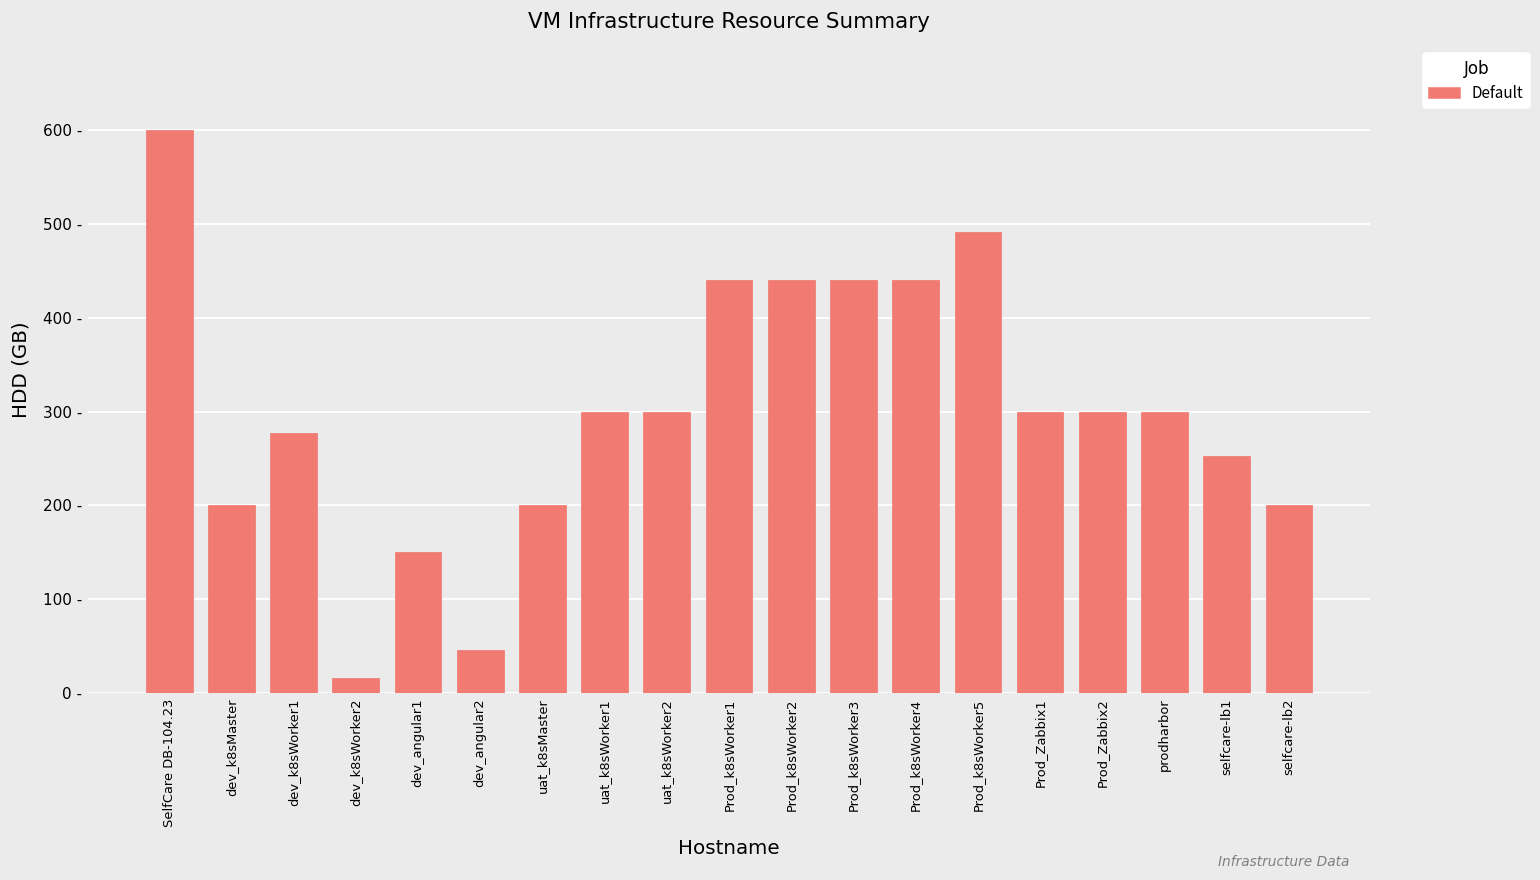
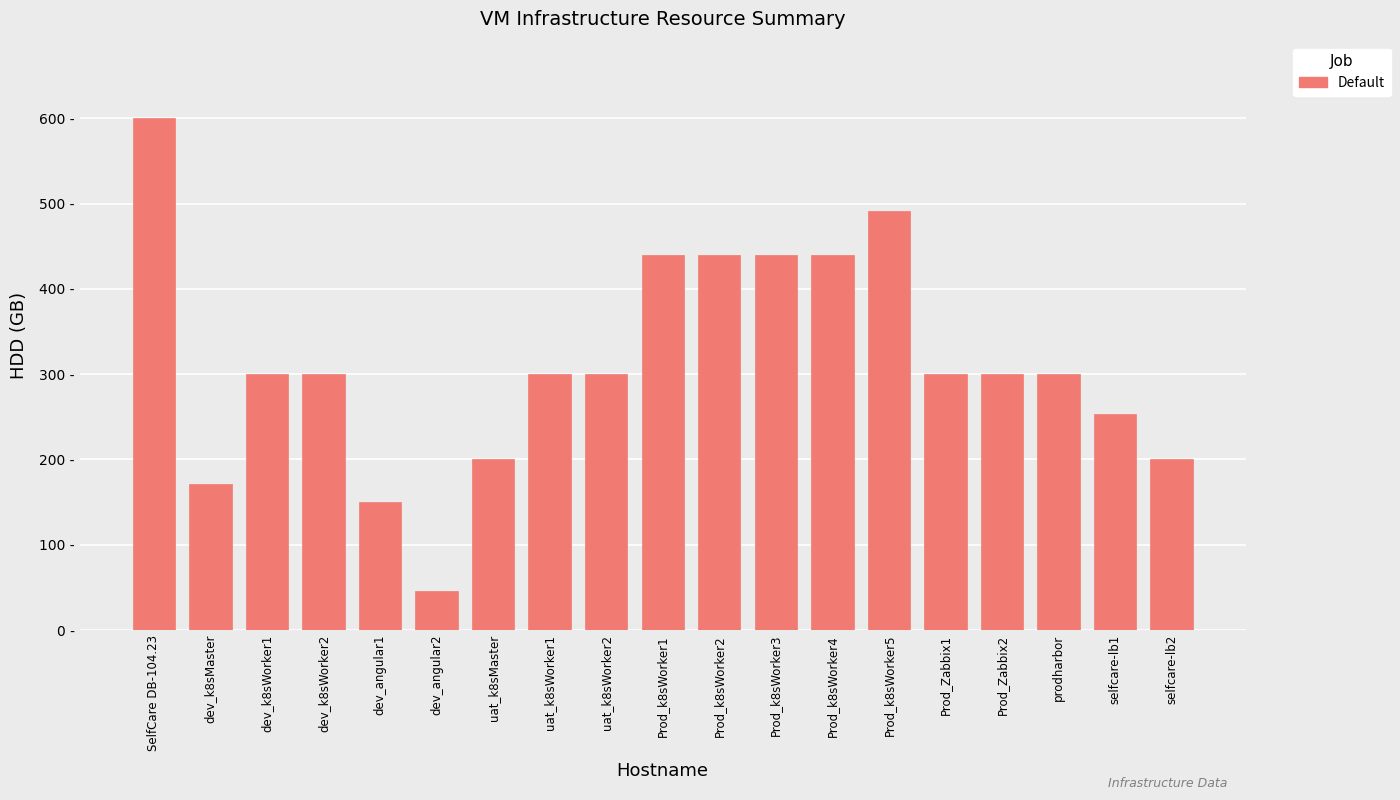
  {
    "SelfCare DB-104.23": "600 -",
-   "dev_k8sMaster": "200 -",
-   "dev_k8sWorker1": "280 -",
-   "dev_k8sWorker2": "20 -",
+   "dev_k8sMaster": "170 -",
+   "dev_k8sWorker1": "300 -",
+   "dev_k8sWorker2": "300 -",
    "dev_angular1": "150 -",
    "dev_angular2": "50 -",
    "uat_k8sMaster": "200 -",
    "uat_k8sWorker1": "300 -",
    "uat_k8sWorker2": "300 -",
    "Prod_k8sWorker1": "440 -",
    "Prod_k8sWorker2": "440 -",
    "Prod_k8sWorker3": "440 -",
    "Prod_k8sWorker4": "440 -",
    "Prod_k8sWorker5": "490 -",
    "Prod_Zabbix1": "300 -",
    "Prod_Zabbix2": "300 -",
    "prodharbor": "300 -",
    "selfcare-lb1": "250 -",
    "selfcare-lb2": "200 -"
  }
